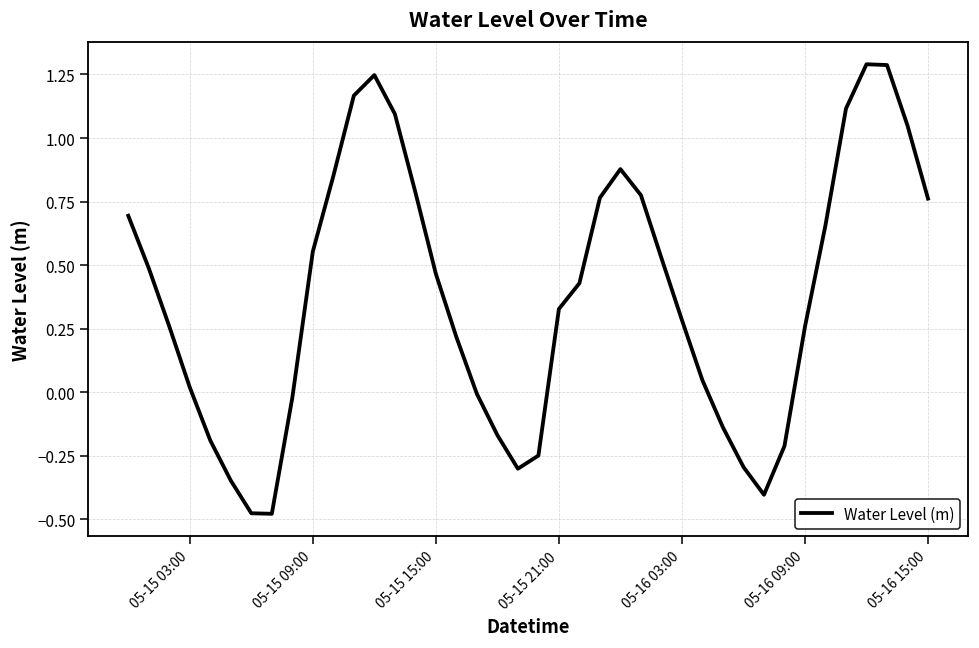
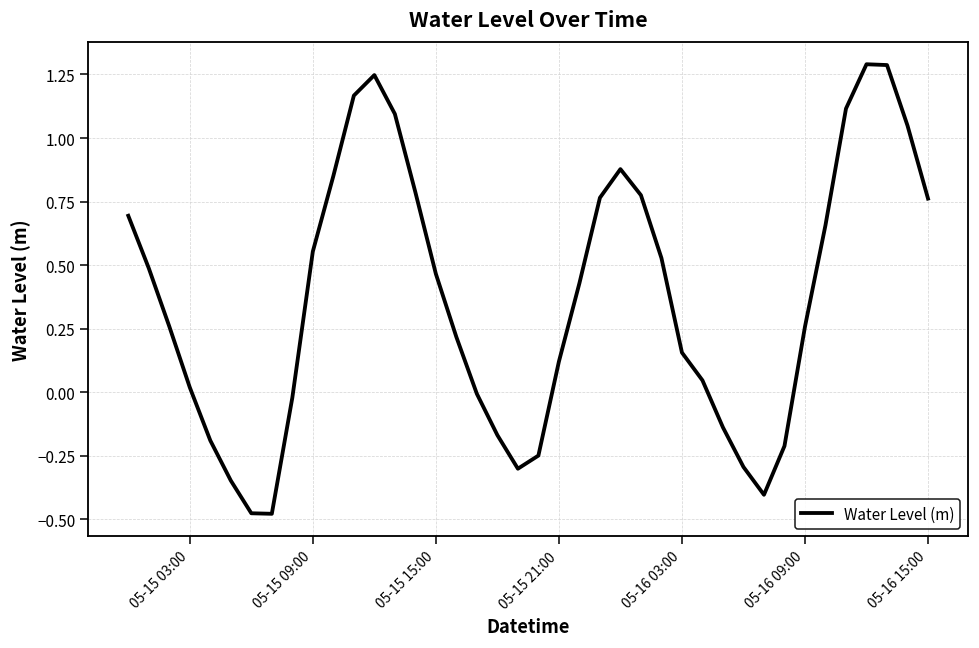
  {
    "05-15 03:00": 0.02,
    "05-15 09:00": 0.55,
    "05-15 15:00": 0.47,
-   "05-15 21:00": 0.33,
-   "05-16 03:00": 0.28,
+   "05-15 21:00": 0.12,
+   "05-16 03:00": 0.16,
    "05-16 09:00": 0.26,
    "05-16 15:00": 0.76
  }
